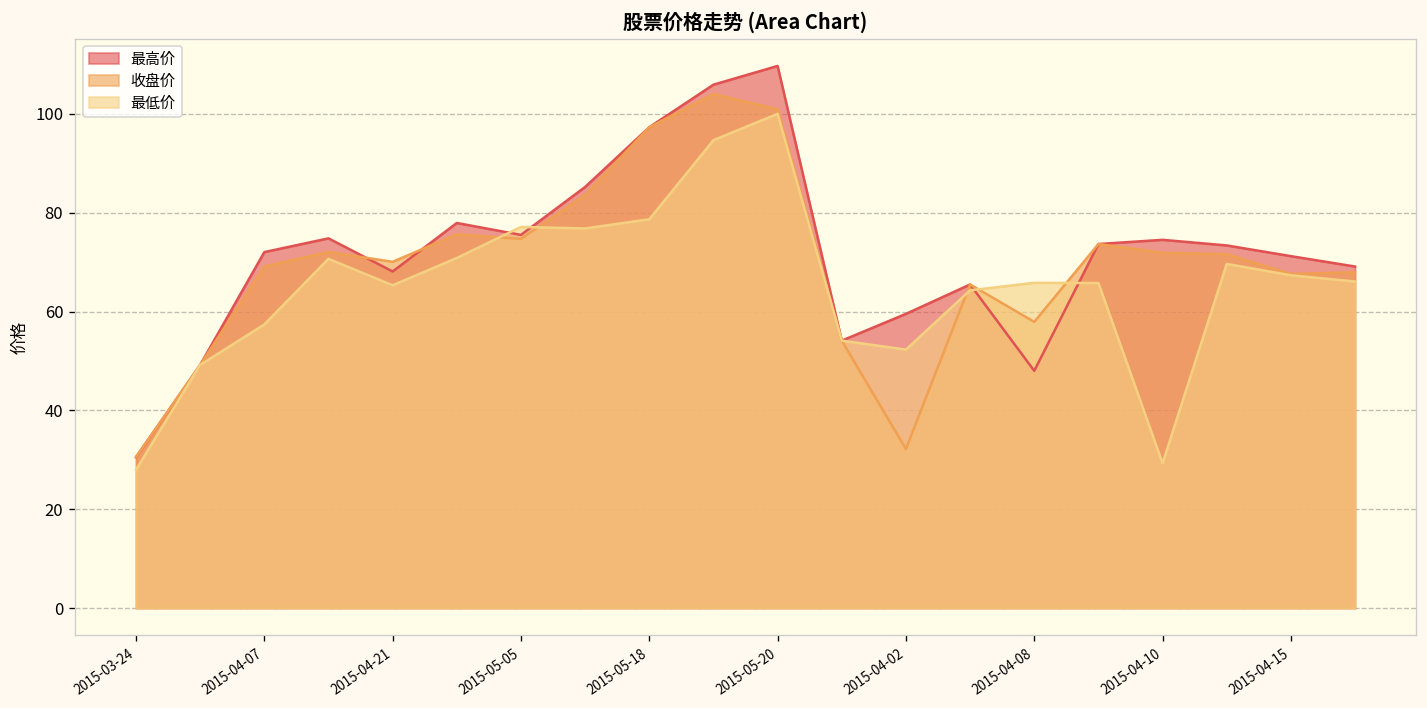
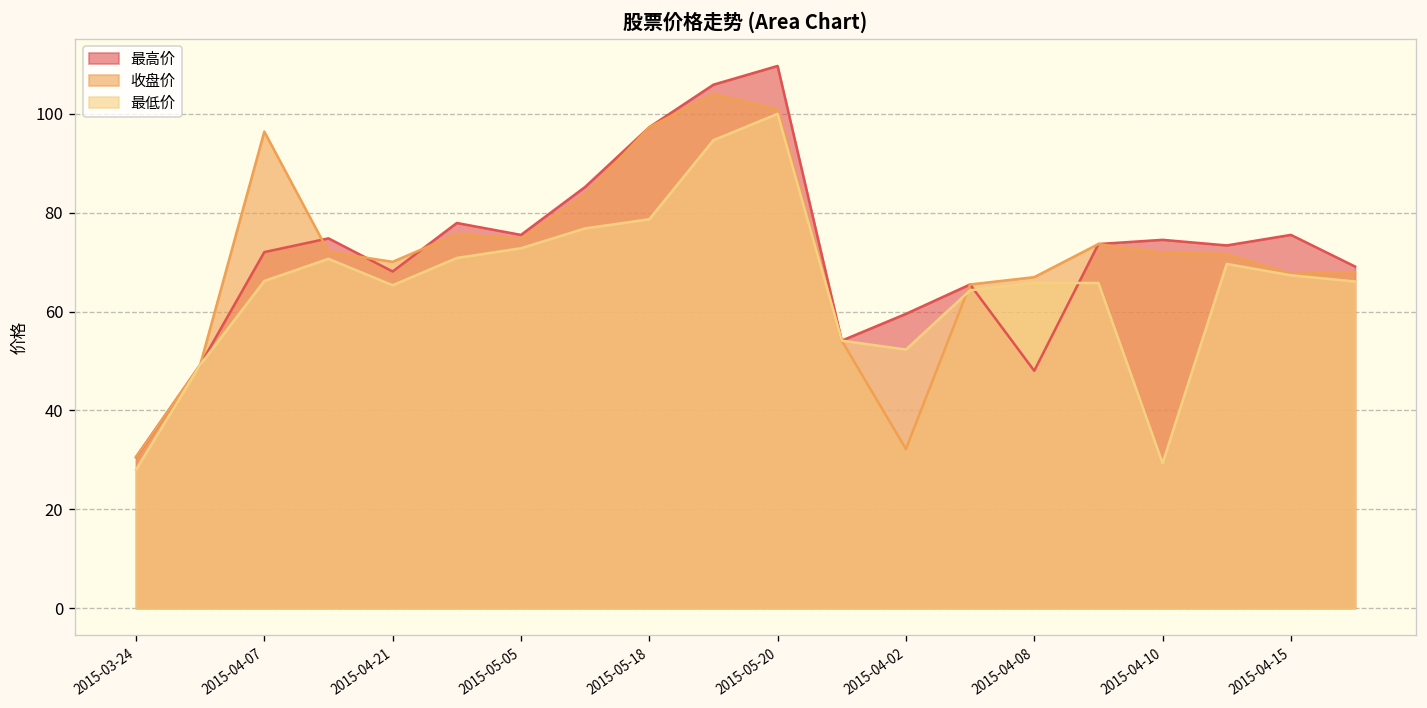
  {
    "最高价": {
      "2015-04-07": 72,
      "2015-04-21": 68,
      "2015-05-05": 76,
      "2015-05-20": 110,
      "2015-04-02": 60,
      "2015-04-08": 48,
      "2015-04-10": 75,
-     "2015-04-15": 71
+     "2015-04-15": 76
    },
    "收盘价": {
-     "2015-04-07": 69,
+     "2015-04-07": 96,
      "2015-04-21": 70,
      "2015-05-05": 75,
      "2015-05-20": 101,
      "2015-04-02": 32,
-     "2015-04-08": 58,
+     "2015-04-08": 67,
      "2015-04-10": 72
    },
    "最低价": {
      "2015-03-24": 28,
-     "2015-04-07": 57,
+     "2015-04-07": 66,
      "2015-04-21": 65,
-     "2015-05-05": 77,
+     "2015-05-05": 73,
      "2015-05-18": 79,
      "2015-05-20": 100,
      "2015-04-02": 52,
      "2015-04-08": 66,
      "2015-04-10": 29
    }
  }
